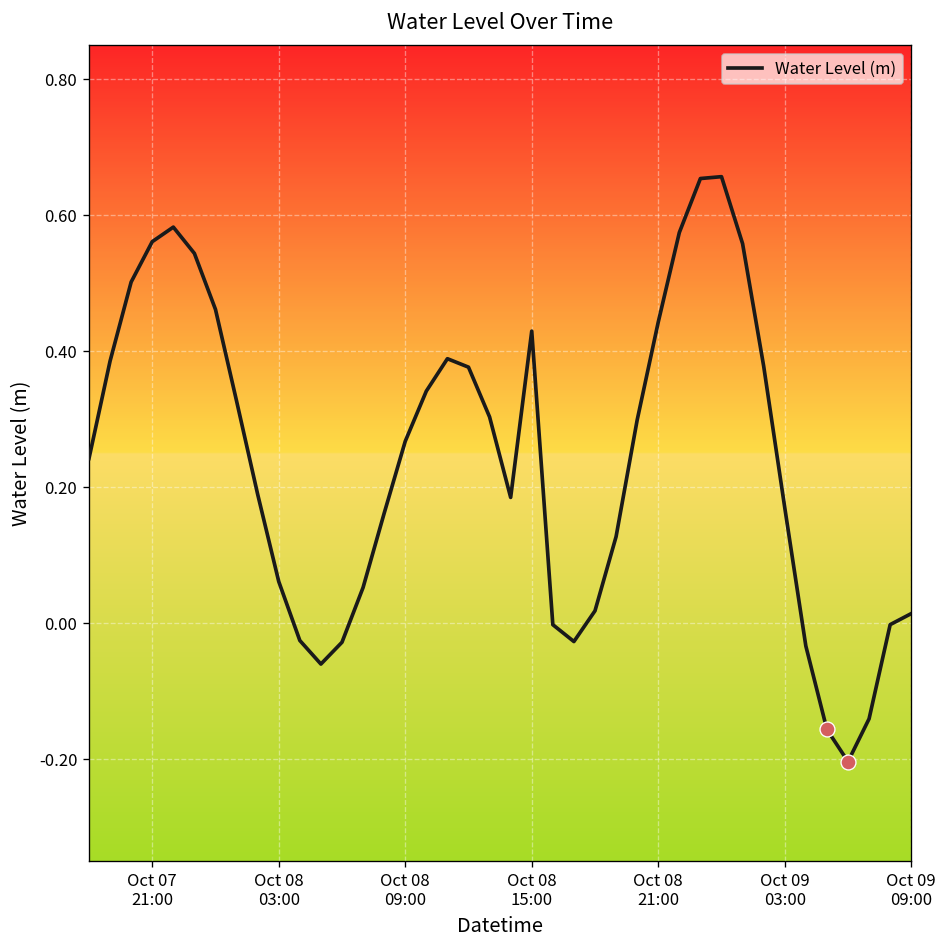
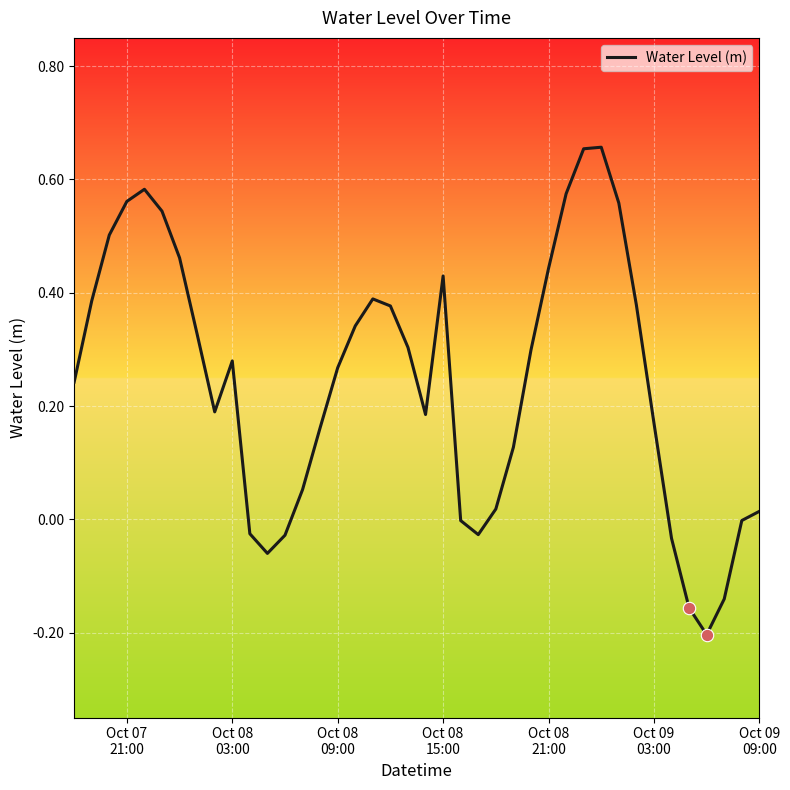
  {
    "Water Level (m)": {
      "Oct 07 21:00": 0.56,
-     "Oct 08 03:00": 0.06,
+     "Oct 08 03:00": 0.28,
      "Oct 08 09:00": 0.27,
      "Oct 08 15:00": 0.43,
      "Oct 08 21:00": 0.44,
      "Oct 09 03:00": 0.17,
      "Oct 09 09:00": 0.01
    }
  }
